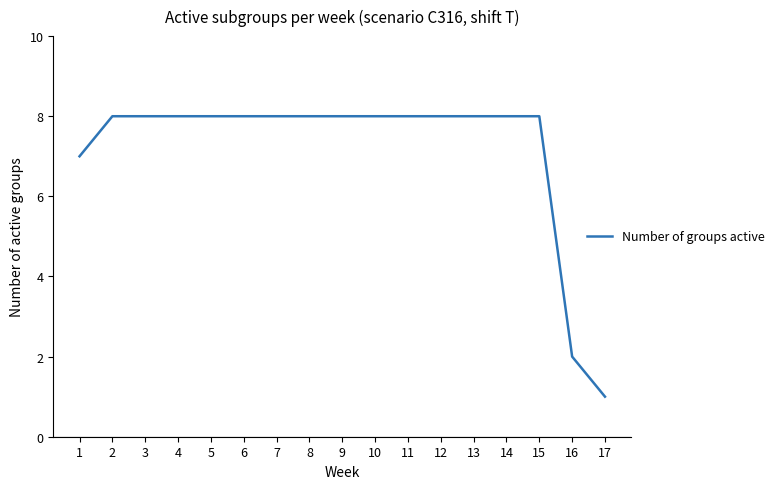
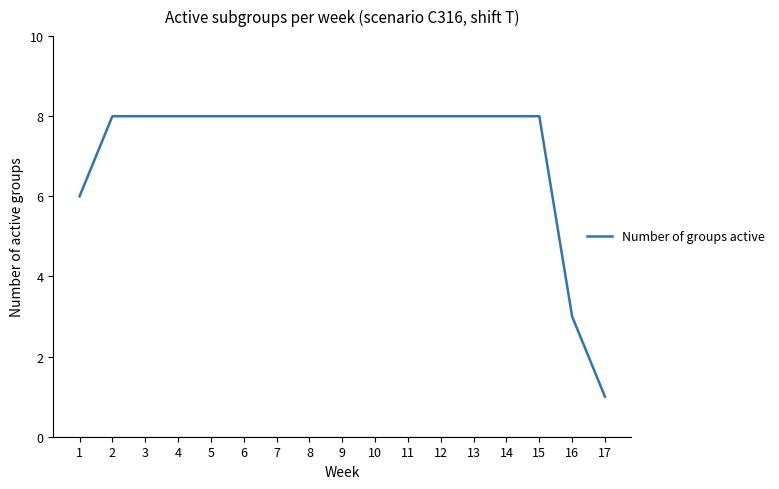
  {
-   "1": 7,
+   "1": 6,
    "2": 8,
    "3": 8,
    "4": 8,
    "5": 8,
    "6": 8,
    "7": 8,
    "8": 8,
    "9": 8,
    "10": 8,
    "11": 8,
    "12": 8,
    "13": 8,
    "14": 8,
    "15": 8,
-   "16": 2,
+   "16": 3,
    "17": 1
  }
